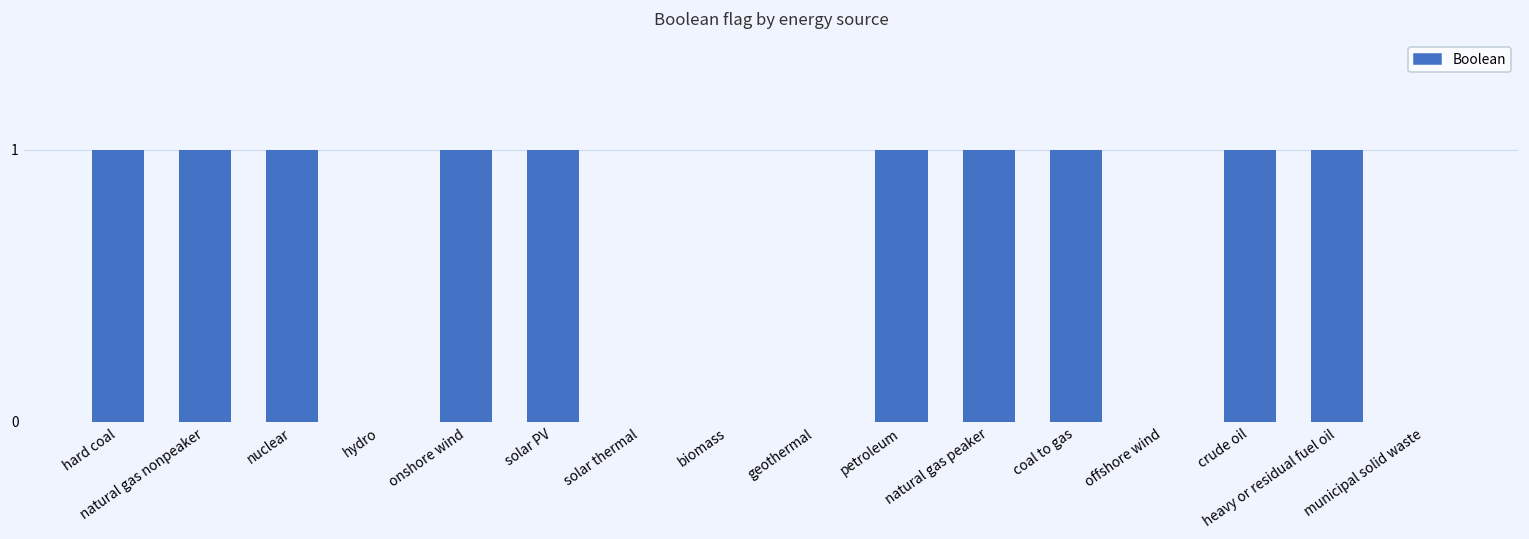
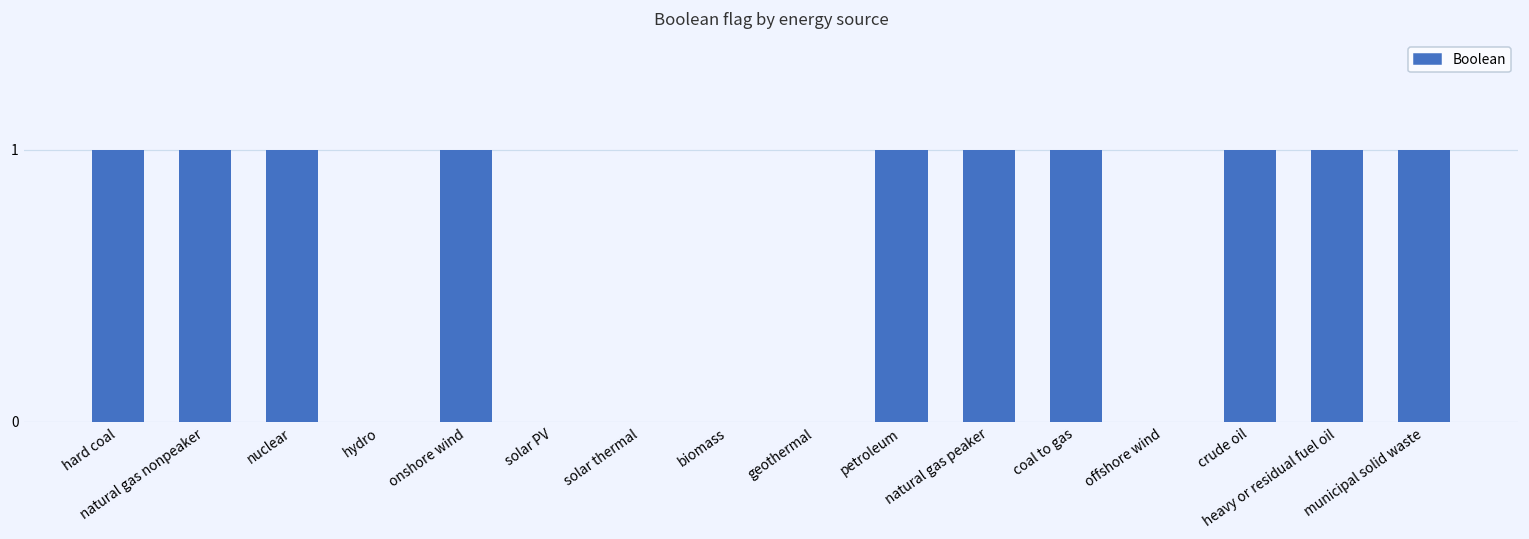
  {
    "hard coal": 1,
    "natural gas nonpeaker": 1,
    "nuclear": 1,
    "hydro": 0,
    "onshore wind": 1,
-   "solar PV": 1,
+   "solar PV": 0,
    "solar thermal": 0,
    "biomass": 0,
    "geothermal": 0,
    "petroleum": 1,
    "natural gas peaker": 1,
    "coal to gas": 1,
    "offshore wind": 0,
    "crude oil": 1,
    "heavy or residual fuel oil": 1,
-   "municipal solid waste": 0
+   "municipal solid waste": 1
  }
